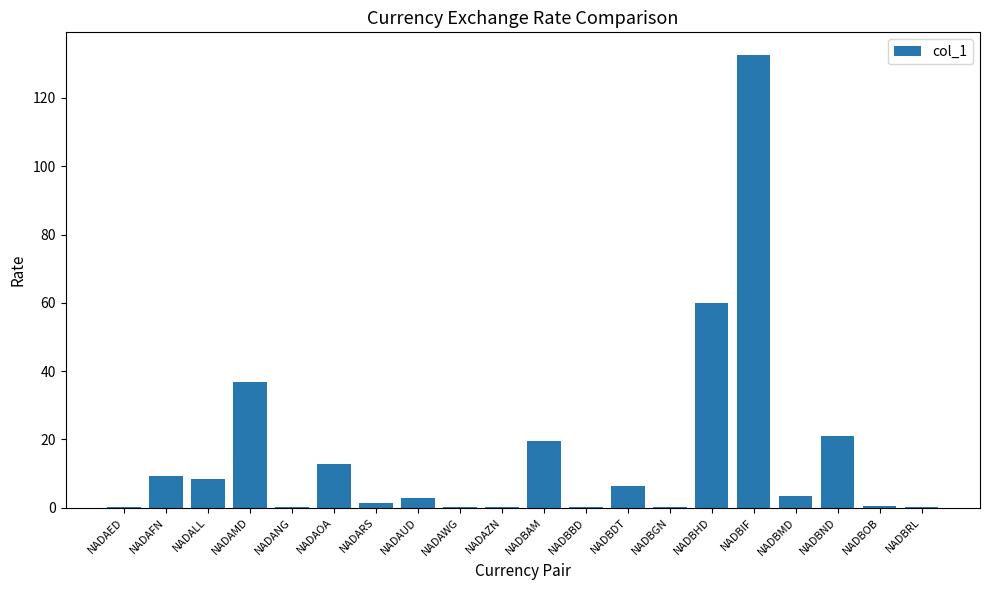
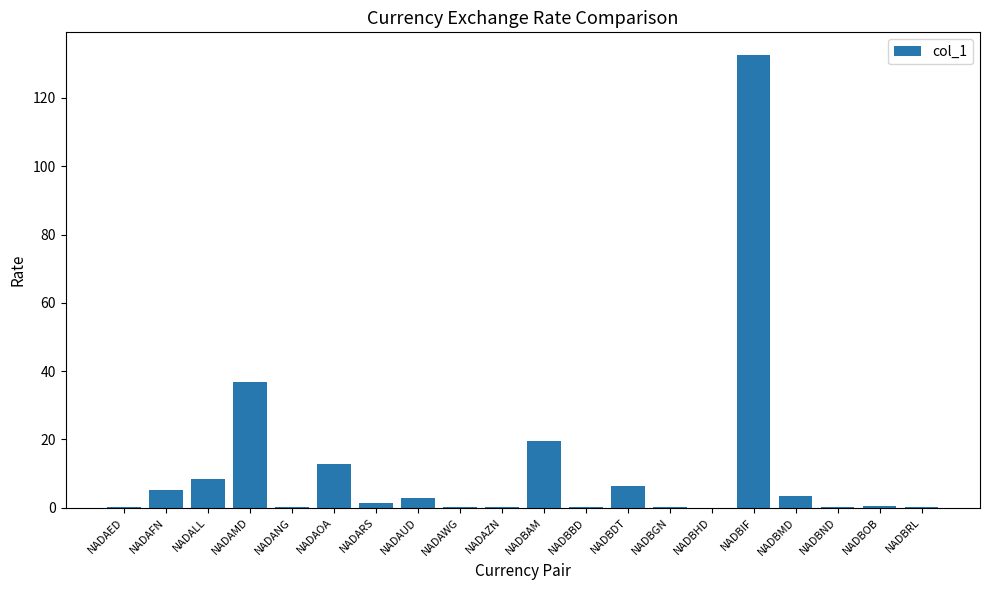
  {
-   "NADAFN": 9,
+   "NADAFN": 5,
    "NADALL": 9,
    "NADAMD": 37,
    "NADAOA": 13,
    "NADARS": 1,
    "NADAUD": 3,
    "NADBAM": 19,
    "NADBDT": 6,
-   "NADBHD": 60,
+   "NADBHD": 0,
    "NADBIF": 133,
    "NADBMD": 3,
-   "NADBND": 21
+   "NADBND": 0
  }
